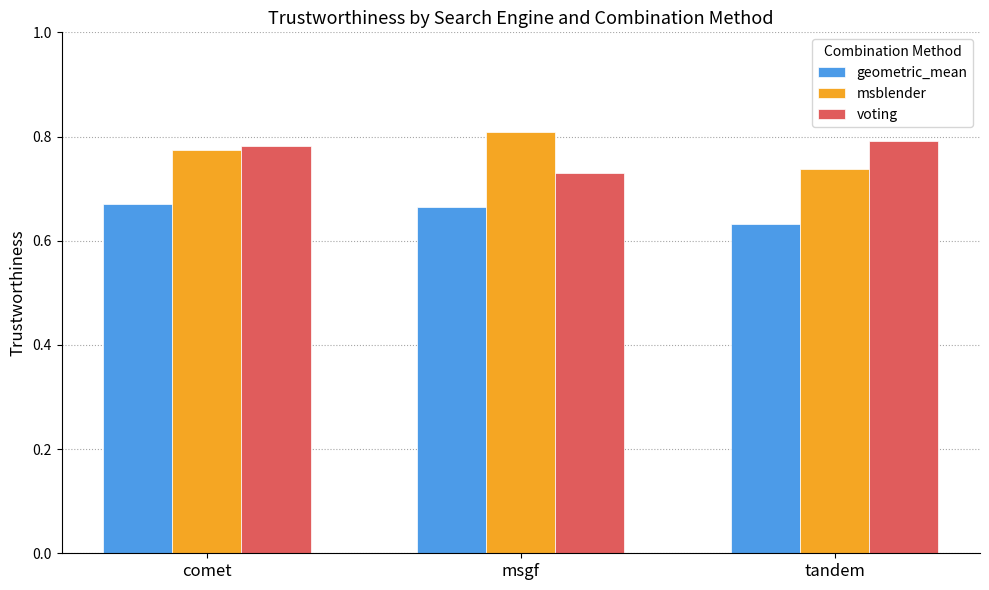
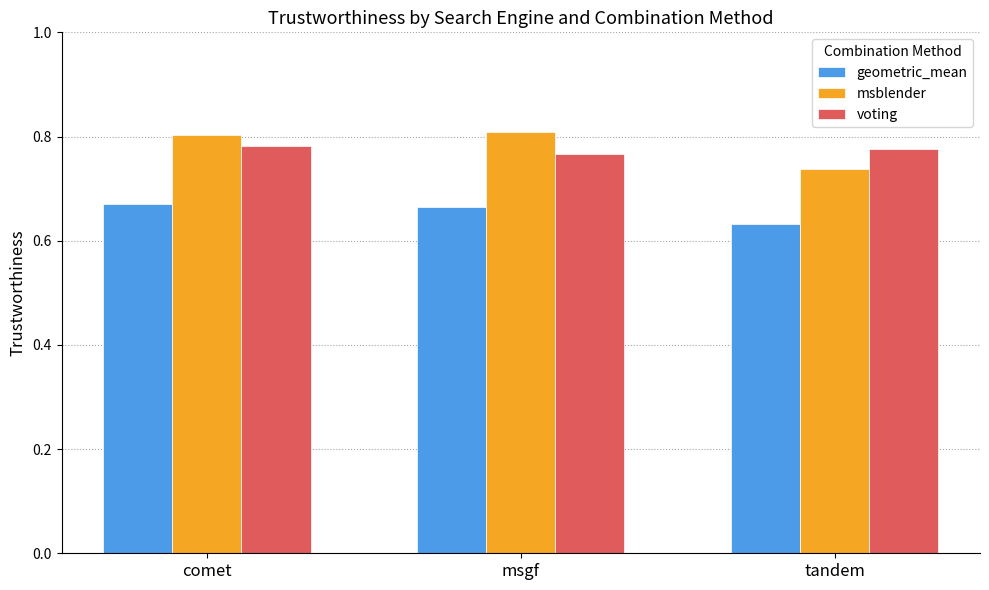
  {
    "geometric_mean": {
      "comet": 0.67,
      "msgf": 0.66,
      "tandem": 0.63
    },
    "msblender": {
-     "comet": 0.77,
+     "comet": 0.80,
      "msgf": 0.81,
      "tandem": 0.74
    },
    "voting": {
      "comet": 0.78,
-     "msgf": 0.73,
-     "tandem": 0.79
+     "msgf": 0.77,
+     "tandem": 0.78
    }
  }
